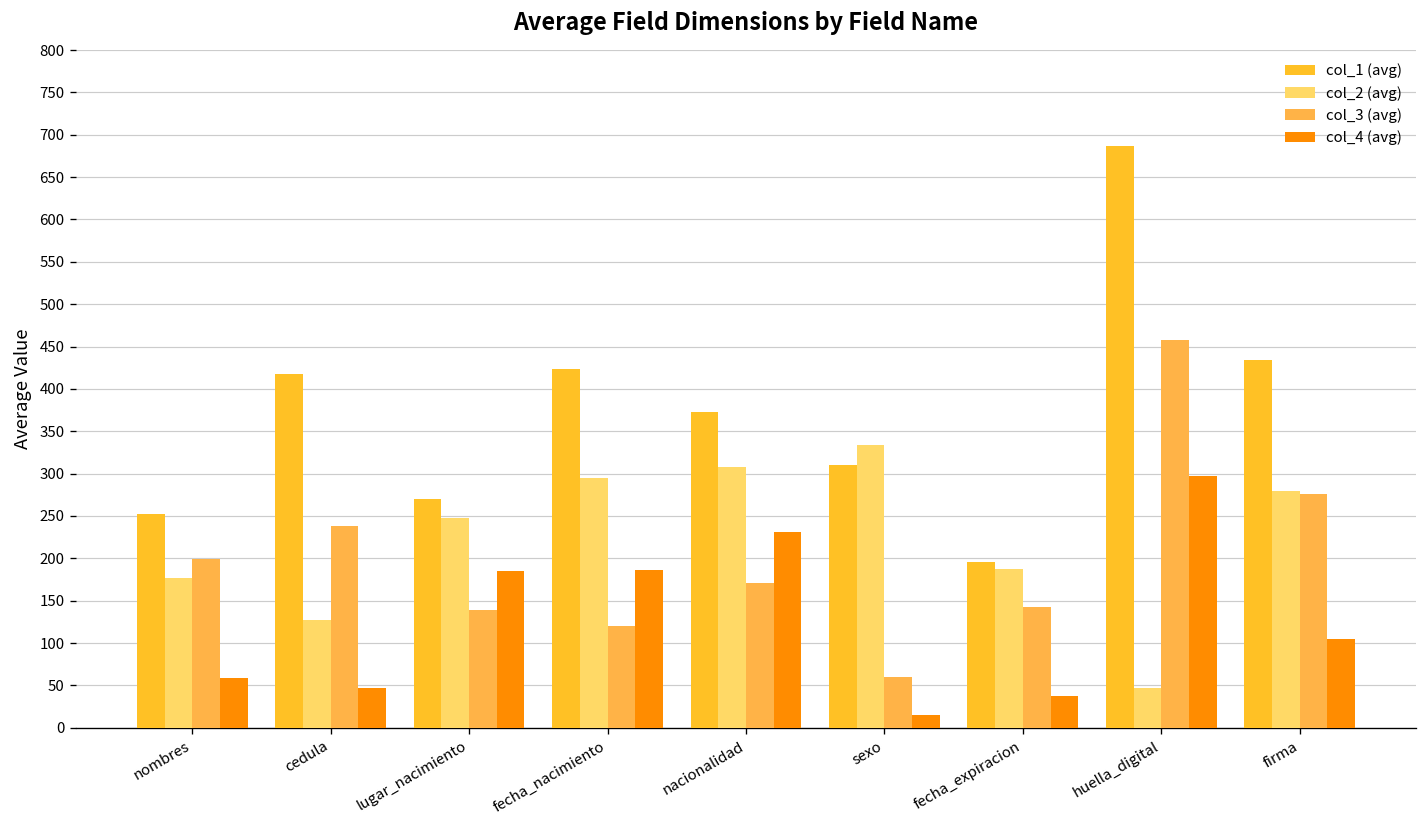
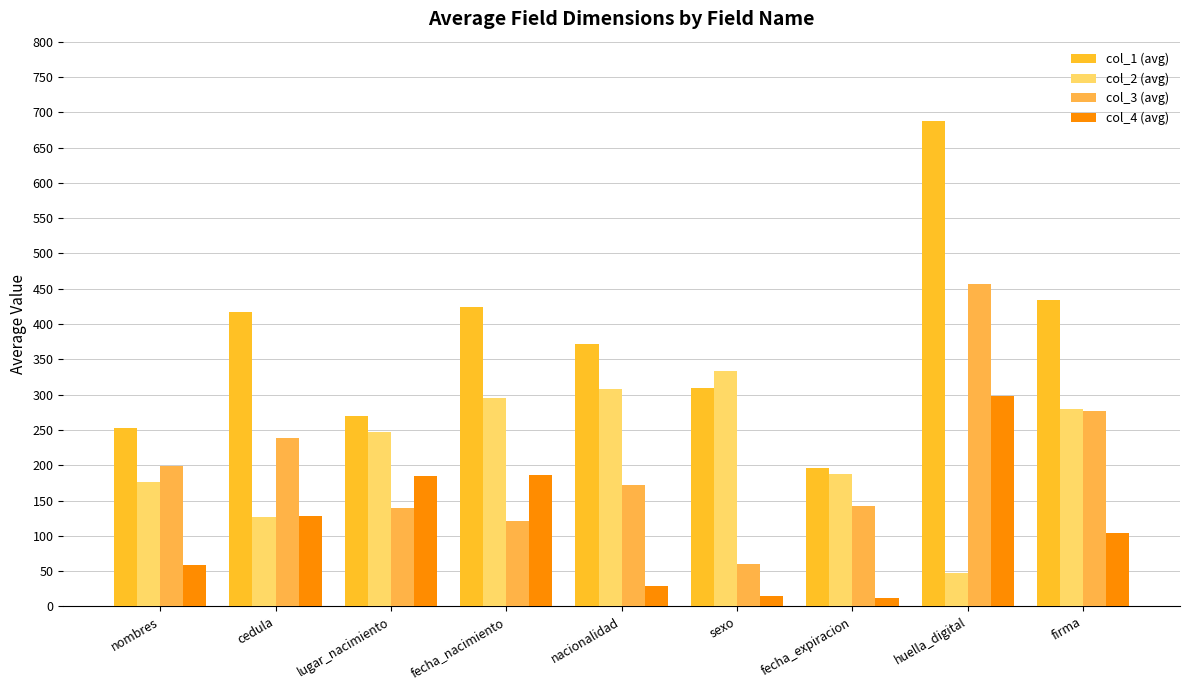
  {
    "col_4 (avg)": {
      "nombres": 60,
-     "cedula": 50,
+     "cedula": 130,
      "lugar_nacimiento": 180,
      "fecha_nacimiento": 190,
-     "nacionalidad": 230,
+     "nacionalidad": 30,
      "sexo": 20,
-     "fecha_expiracion": 40,
+     "fecha_expiracion": 10,
      "huella_digital": 300,
      "firma": 100
    }
  }
